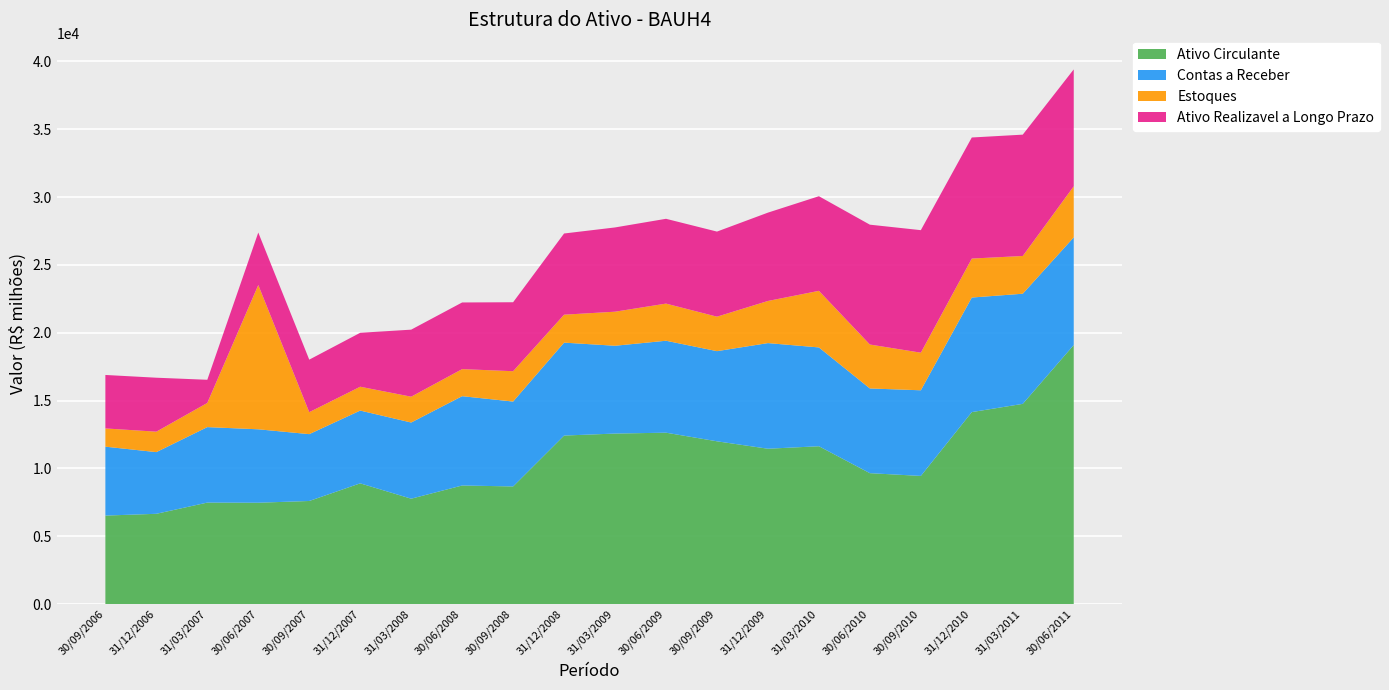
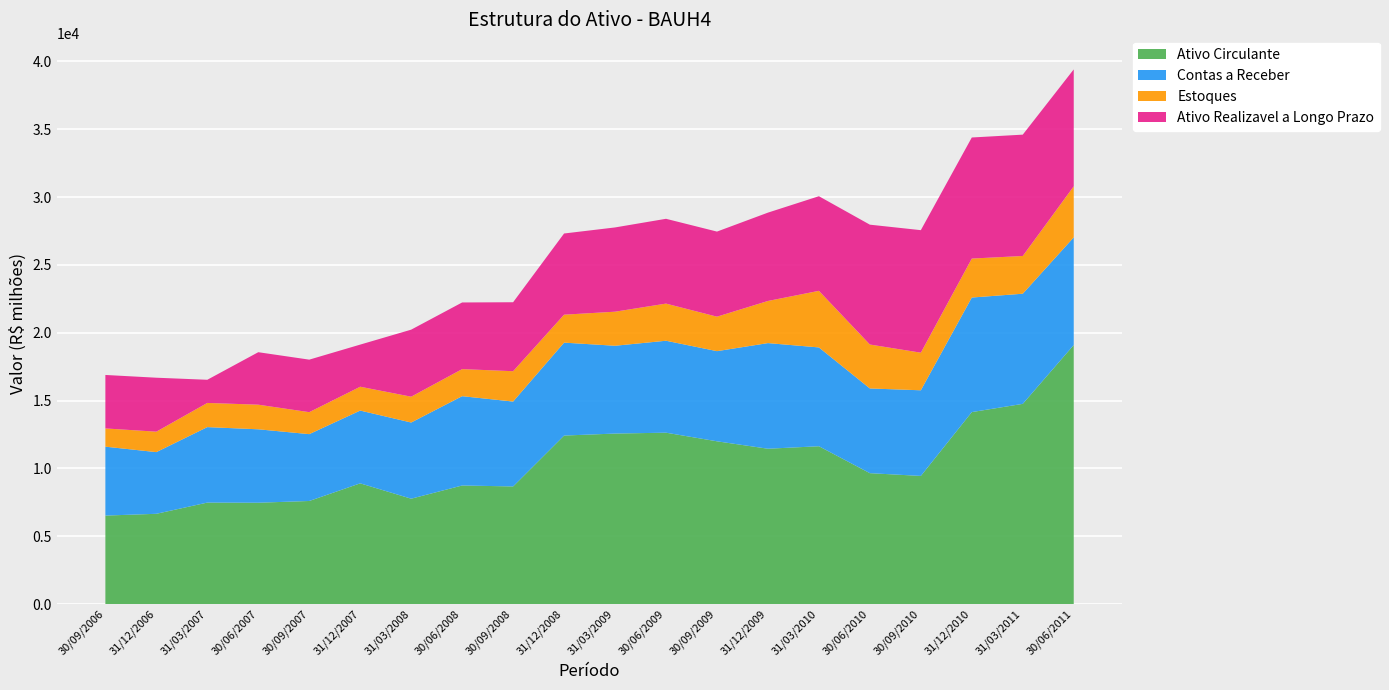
  {
    "Ativo Circulante": {
      "30/09/2006": 6500,
      "31/12/2006": 6700,
      "31/03/2007": 7500,
      "30/06/2007": 7500,
      "30/09/2007": 7600,
      "31/12/2007": 8900,
      "31/03/2008": 7800,
      "30/06/2008": 8700,
      "30/09/2008": 8700,
      "31/12/2008": 12400,
      "31/03/2009": 12600,
      "30/06/2009": 12600,
      "30/09/2009": 12000,
      "31/12/2009": 11500,
      "31/03/2010": 11600,
      "30/06/2010": 9700,
      "30/09/2010": 9400,
      "31/12/2010": 14200,
      "31/03/2011": 14800,
      "30/06/2011": 19100
    },
    "Contas a Receber": {
      "30/09/2006": 5100,
      "31/12/2006": 4500,
      "31/03/2007": 5600,
      "30/06/2007": 5400,
      "30/09/2007": 4900,
      "31/12/2007": 5400,
      "31/03/2008": 5600,
      "30/06/2008": 6600,
      "30/09/2008": 6300,
      "31/12/2008": 6900,
      "31/03/2009": 6500,
      "30/06/2009": 6800,
      "30/09/2009": 6600,
      "31/12/2009": 7800,
      "31/03/2010": 7300,
      "30/06/2010": 6200,
      "30/09/2010": 6300,
      "31/12/2010": 8400,
      "31/03/2011": 8100,
      "30/06/2011": 7900
    },
    "Estoques": {
      "30/09/2006": 1300,
      "31/12/2006": 1500,
      "31/03/2007": 1800,
-     "30/06/2007": 10600,
+     "30/06/2007": 1800,
      "30/09/2007": 1600,
      "31/12/2007": 1800,
      "31/03/2008": 1900,
      "30/06/2008": 2000,
      "30/09/2008": 2200,
      "31/12/2008": 2100,
      "31/03/2009": 2500,
      "30/06/2009": 2700,
      "30/09/2009": 2500,
      "31/12/2009": 3100,
      "31/03/2010": 4200,
      "30/06/2010": 3200,
      "30/09/2010": 2800,
      "31/12/2010": 2900,
      "31/03/2011": 2800,
      "30/06/2011": 3800
    },
    "Ativo Realizavel a Longo Prazo": {
      "30/09/2006": 3900,
      "31/12/2006": 4000,
      "31/03/2007": 1700,
      "30/06/2007": 3900,
      "30/09/2007": 3900,
-     "31/12/2007": 4000,
+     "31/12/2007": 3100,
      "31/03/2008": 4900,
      "30/06/2008": 4900,
      "30/09/2008": 5100,
      "31/12/2008": 6000,
      "31/03/2009": 6200,
      "30/06/2009": 6300,
      "30/09/2009": 6300,
      "31/12/2009": 6500,
      "31/03/2010": 7000,
      "30/06/2010": 8800,
      "30/09/2010": 9000,
      "31/12/2010": 8900,
      "31/03/2011": 8900,
      "30/06/2011": 8600
    }
  }
